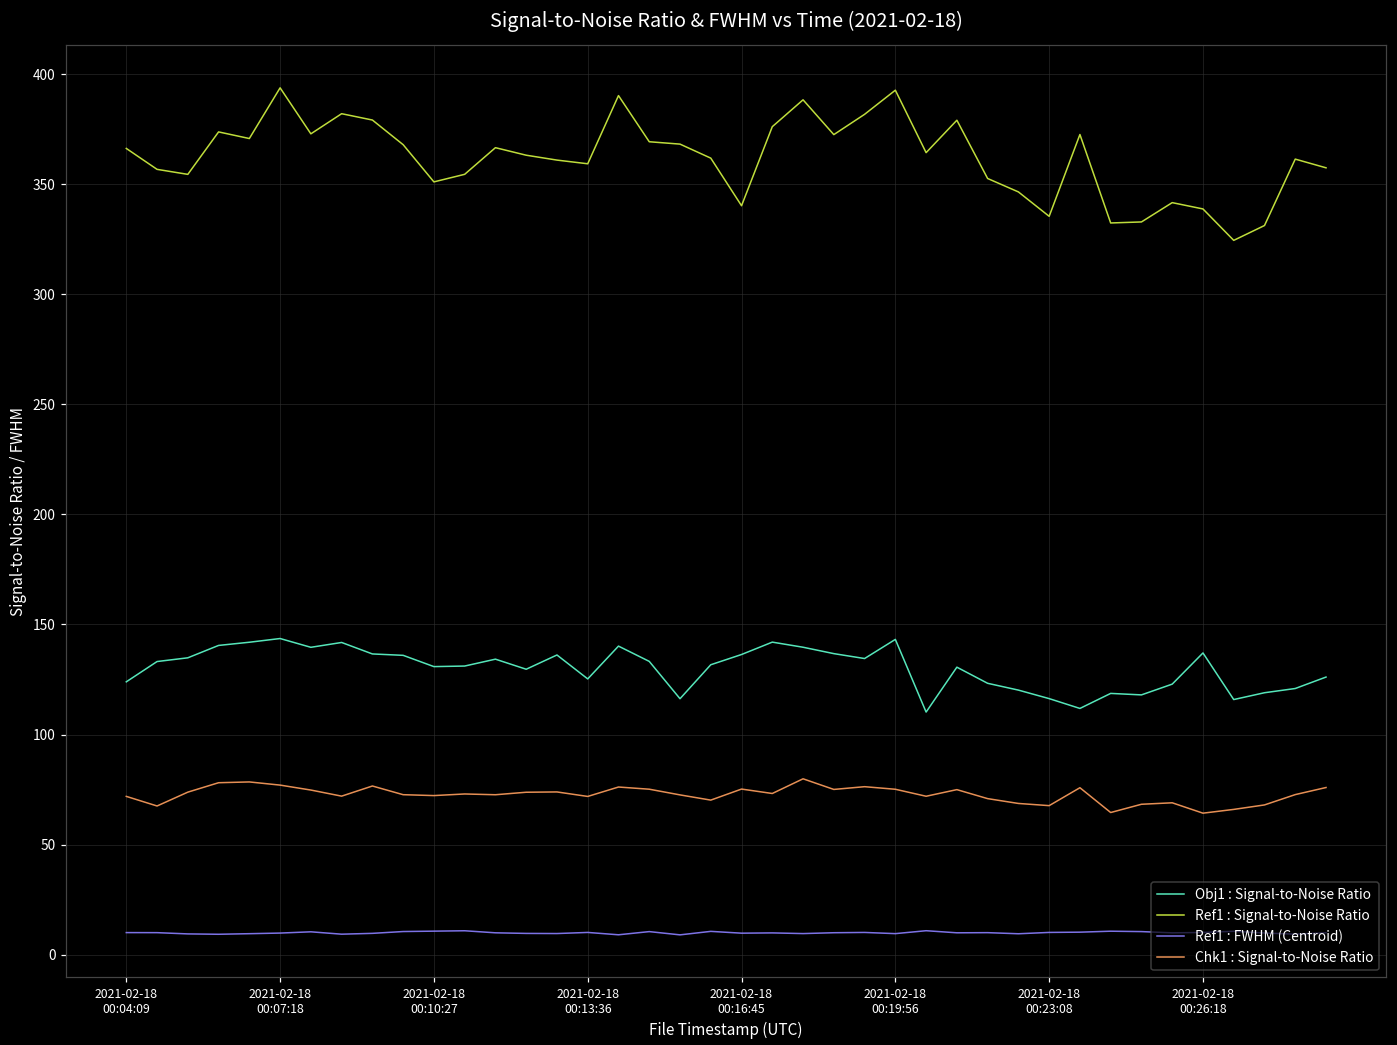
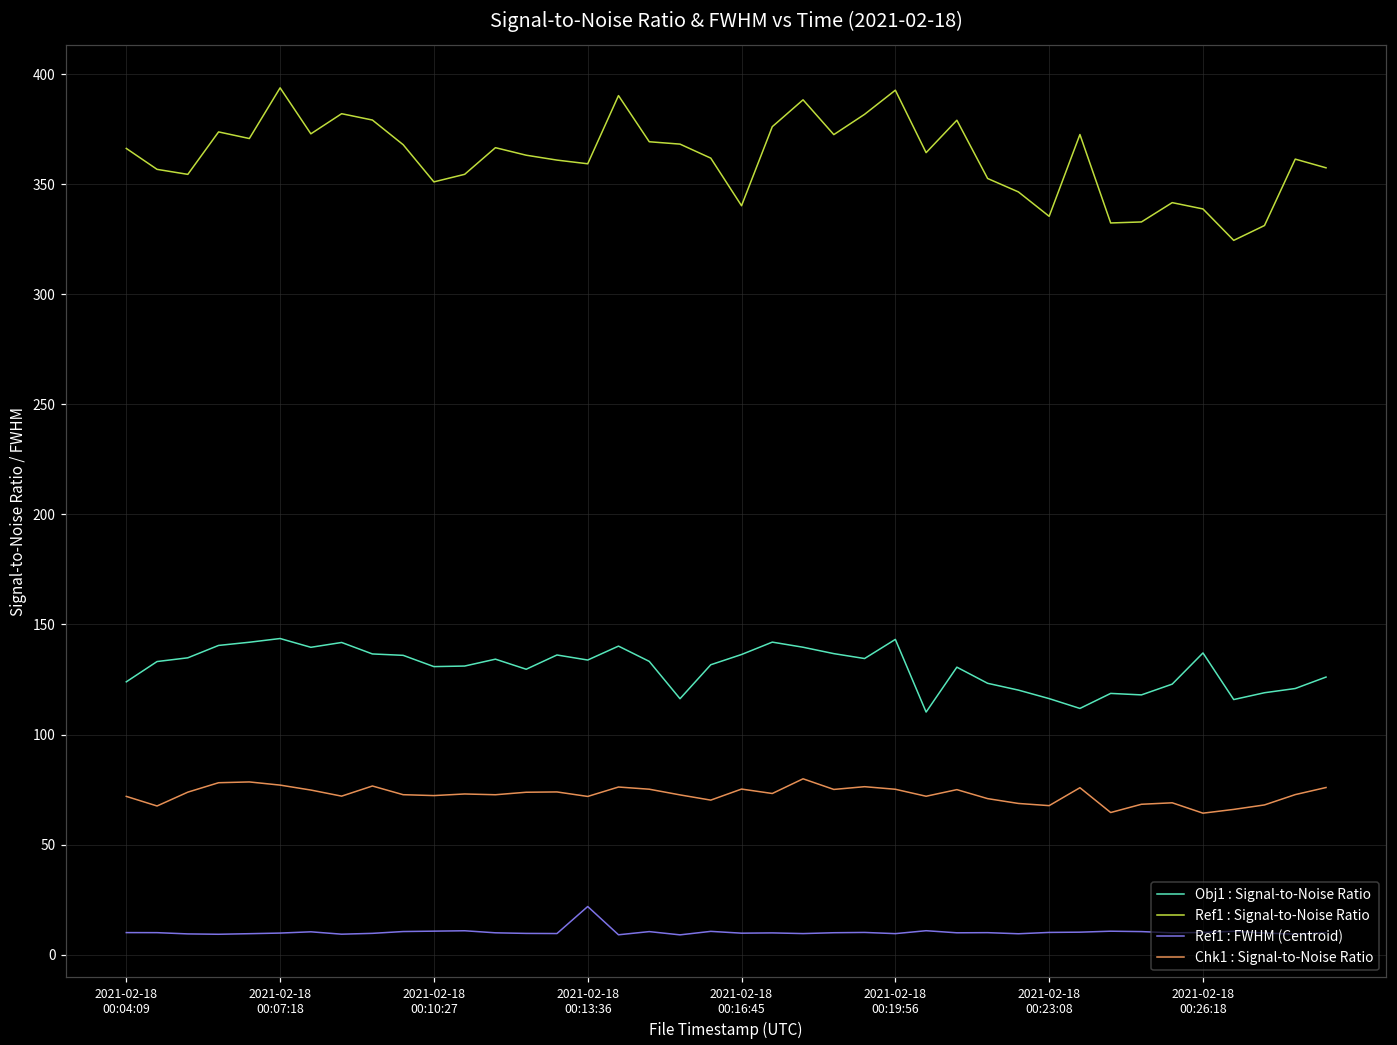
  {
    "Obj1 : Signal-to-Noise Ratio": {
      "2021-02-18 00:04:09": 124,
      "2021-02-18 00:07:18": 144,
      "2021-02-18 00:10:27": 131,
-     "2021-02-18 00:13:36": 125,
+     "2021-02-18 00:13:36": 134,
      "2021-02-18 00:16:45": 136,
      "2021-02-18 00:19:56": 143,
      "2021-02-18 00:23:08": 116,
      "2021-02-18 00:26:18": 137
    },
    "Ref1 : Signal-to-Noise Ratio": {
      "2021-02-18 00:04:09": 366,
      "2021-02-18 00:07:18": 394,
      "2021-02-18 00:10:27": 351,
      "2021-02-18 00:13:36": 359,
      "2021-02-18 00:16:45": 340,
      "2021-02-18 00:19:56": 393,
      "2021-02-18 00:23:08": 335,
      "2021-02-18 00:26:18": 339
    },
    "Ref1 : FWHM (Centroid)": {
      "2021-02-18 00:04:09": 10,
      "2021-02-18 00:07:18": 10,
      "2021-02-18 00:10:27": 11,
-     "2021-02-18 00:13:36": 10,
+     "2021-02-18 00:13:36": 22,
      "2021-02-18 00:16:45": 10,
      "2021-02-18 00:19:56": 10,
      "2021-02-18 00:23:08": 10
    },
    "Chk1 : Signal-to-Noise Ratio": {
      "2021-02-18 00:04:09": 72,
      "2021-02-18 00:07:18": 77,
      "2021-02-18 00:10:27": 72,
      "2021-02-18 00:13:36": 72,
      "2021-02-18 00:16:45": 75,
      "2021-02-18 00:19:56": 75,
      "2021-02-18 00:23:08": 68,
      "2021-02-18 00:26:18": 64
    }
  }
